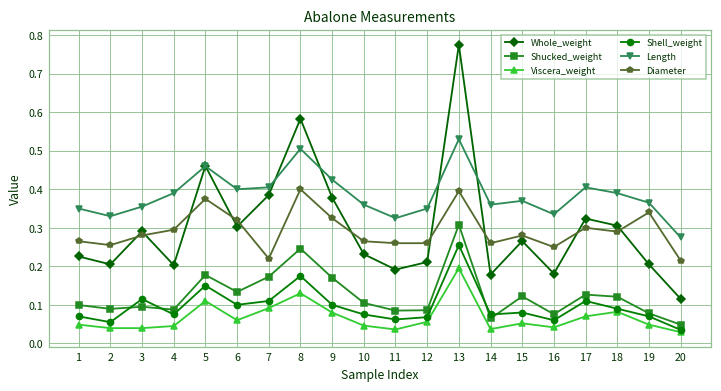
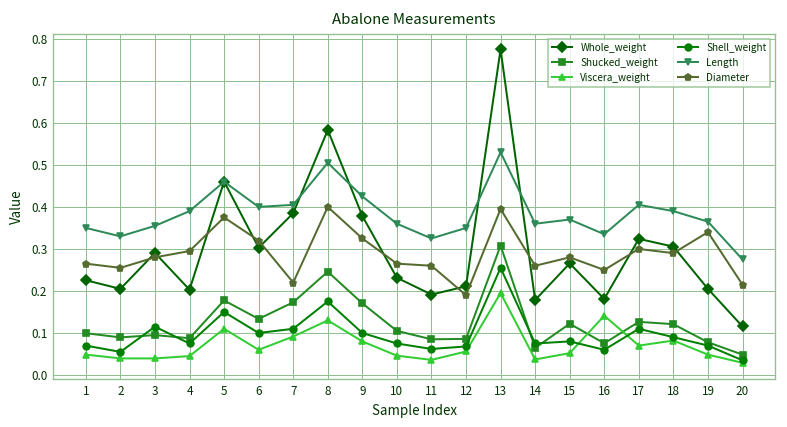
  {
    "Viscera_weight": {
      "1": 0.05,
      "2": 0.04,
      "3": 0.04,
      "4": 0.05,
      "5": 0.11,
      "6": 0.06,
      "7": 0.09,
      "8": 0.13,
      "9": 0.08,
      "10": 0.05,
      "11": 0.04,
      "12": 0.06,
      "13": 0.20,
      "14": 0.04,
      "15": 0.05,
-     "16": 0.04,
+     "16": 0.14,
      "17": 0.07,
      "18": 0.08,
      "19": 0.05
    },
    "Diameter": {
      "1": 0.27,
      "2": 0.26,
      "3": 0.28,
      "4": 0.30,
      "5": 0.38,
      "6": 0.32,
      "7": 0.22,
      "8": 0.40,
      "9": 0.33,
      "10": 0.27,
      "11": 0.26,
-     "12": 0.26,
+     "12": 0.19,
      "13": 0.40,
      "14": 0.26,
      "15": 0.28,
      "16": 0.25,
      "17": 0.30,
      "18": 0.29,
      "19": 0.34,
      "20": 0.22
    }
  }
